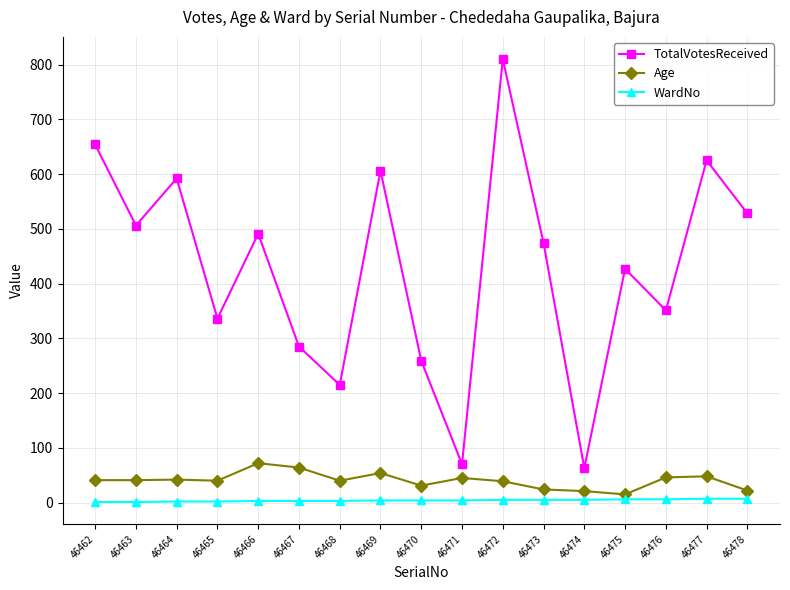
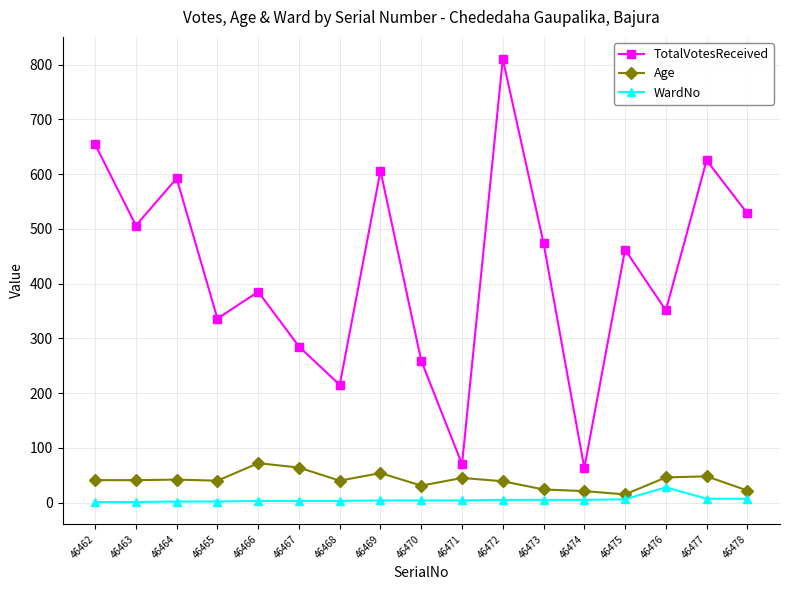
  {
    "TotalVotesReceived": {
      "46462": 650,
      "46463": 510,
      "46464": 590,
      "46465": 340,
-     "46466": 490,
+     "46466": 390,
      "46467": 290,
      "46468": 220,
      "46469": 610,
      "46470": 260,
      "46471": 70,
      "46472": 810,
      "46473": 470,
      "46474": 60,
-     "46475": 430,
+     "46475": 460,
      "46476": 350,
      "46477": 630,
      "46478": 530
    },
    "Age": {
      "46462": 40,
      "46463": 40,
      "46464": 40,
      "46465": 40,
      "46466": 70,
      "46467": 60,
      "46468": 40,
      "46469": 50,
      "46470": 30,
      "46471": 50,
      "46472": 40,
      "46473": 20,
      "46474": 20,
      "46475": 20,
      "46476": 50,
      "46477": 50,
      "46478": 20
    },
    "WardNo": {
      "46462": 0,
      "46463": 0,
      "46464": 0,
      "46465": 0,
      "46466": 0,
      "46467": 0,
      "46468": 0,
      "46469": 0,
      "46470": 0,
      "46471": 0,
      "46472": 10,
      "46473": 10,
      "46474": 10,
      "46475": 10,
-     "46476": 10,
+     "46476": 30,
      "46477": 10,
      "46478": 10
    }
  }
